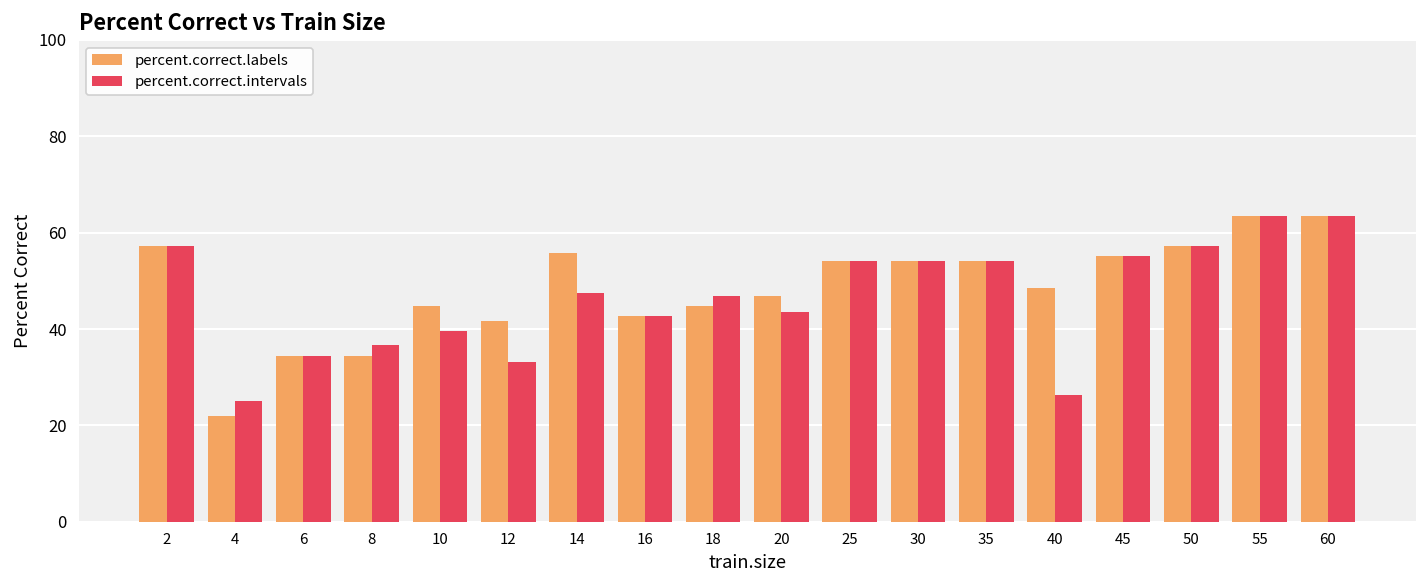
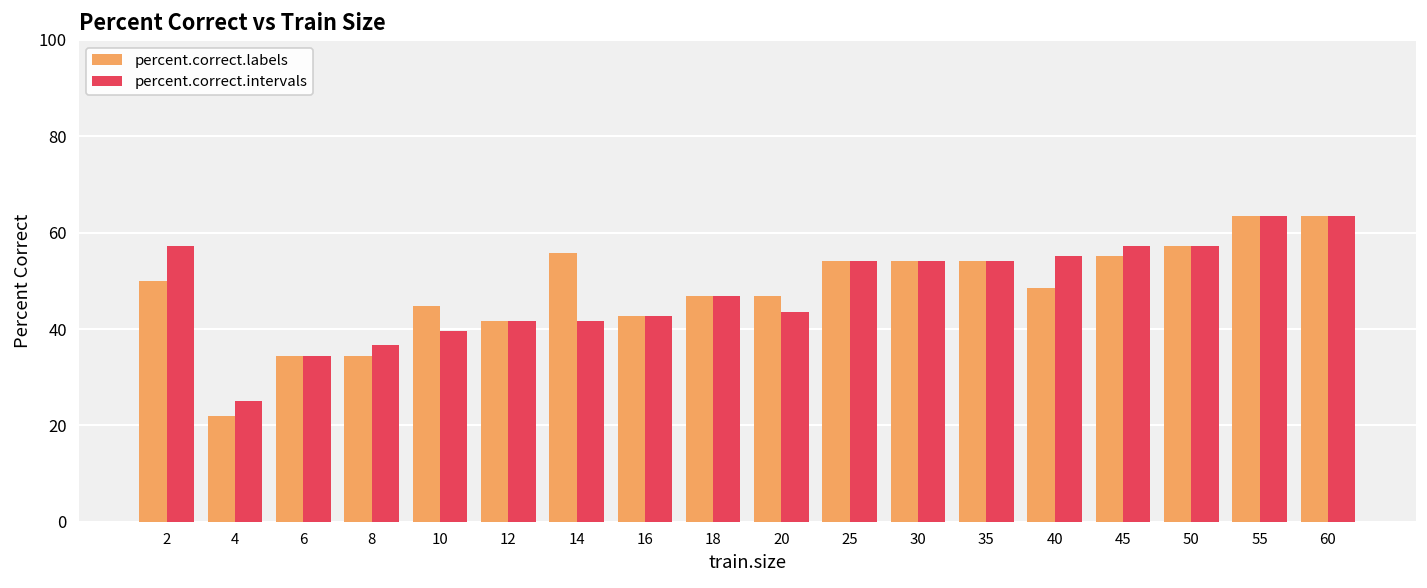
  {
    "percent.correct.labels": {
-     "2": 57,
+     "2": 50,
      "4": 22,
      "6": 34,
      "8": 34,
      "10": 45,
      "12": 42,
      "14": 56,
      "16": 43,
-     "18": 45,
+     "18": 47,
      "20": 47,
      "25": 54,
      "30": 54,
      "35": 54,
      "40": 48,
      "45": 55,
      "50": 57,
      "55": 64,
      "60": 64
    },
    "percent.correct.intervals": {
      "2": 57,
      "4": 25,
      "6": 34,
      "8": 37,
      "10": 40,
-     "12": 33,
-     "14": 48,
+     "12": 42,
+     "14": 42,
      "16": 43,
      "18": 47,
      "20": 44,
      "25": 54,
      "30": 54,
      "35": 54,
-     "40": 26,
-     "45": 55,
+     "40": 55,
+     "45": 57,
      "50": 57,
      "55": 64,
      "60": 64
    }
  }
